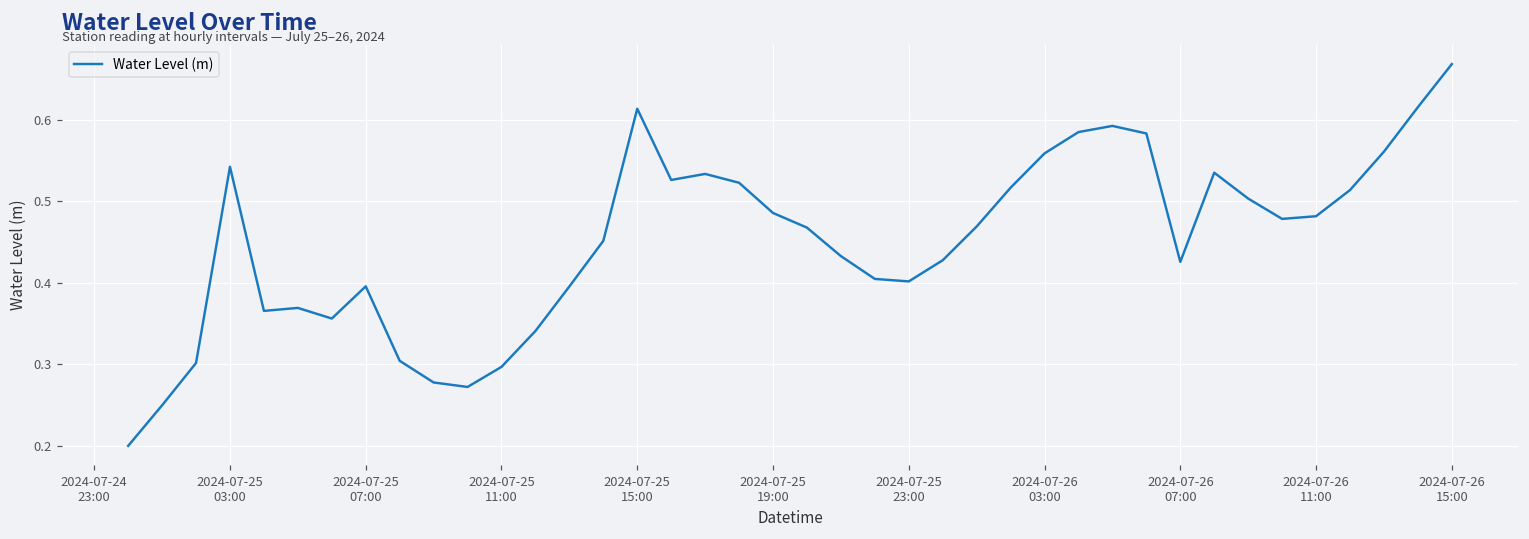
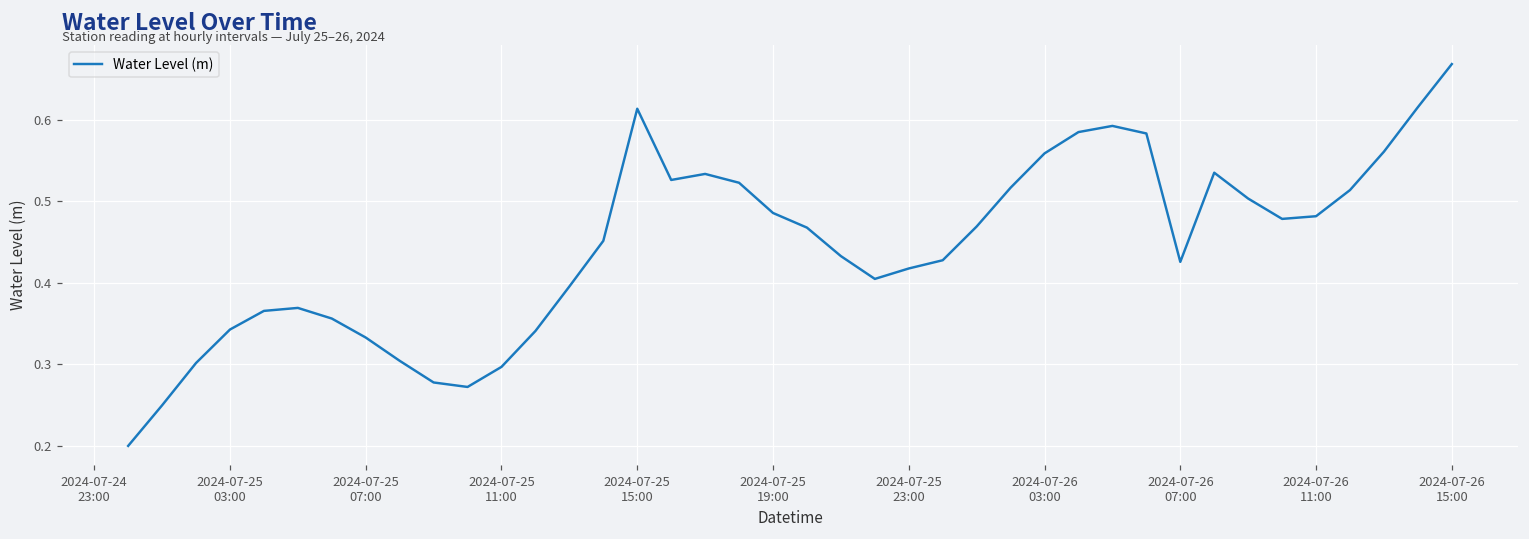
  {
-   "2024-07-25 03:00": 0.54,
-   "2024-07-25 07:00": 0.40,
+   "2024-07-25 03:00": 0.34,
+   "2024-07-25 07:00": 0.33,
    "2024-07-25 11:00": 0.30,
    "2024-07-25 15:00": 0.61,
    "2024-07-25 19:00": 0.49,
-   "2024-07-25 23:00": 0.40,
+   "2024-07-25 23:00": 0.42,
    "2024-07-26 03:00": 0.56,
    "2024-07-26 07:00": 0.43,
    "2024-07-26 11:00": 0.48,
    "2024-07-26 15:00": 0.67
  }
